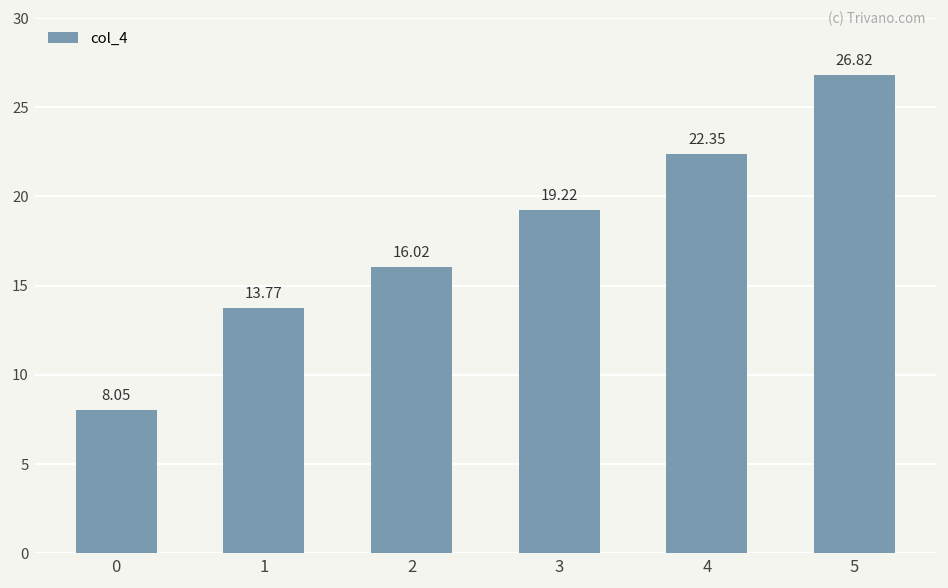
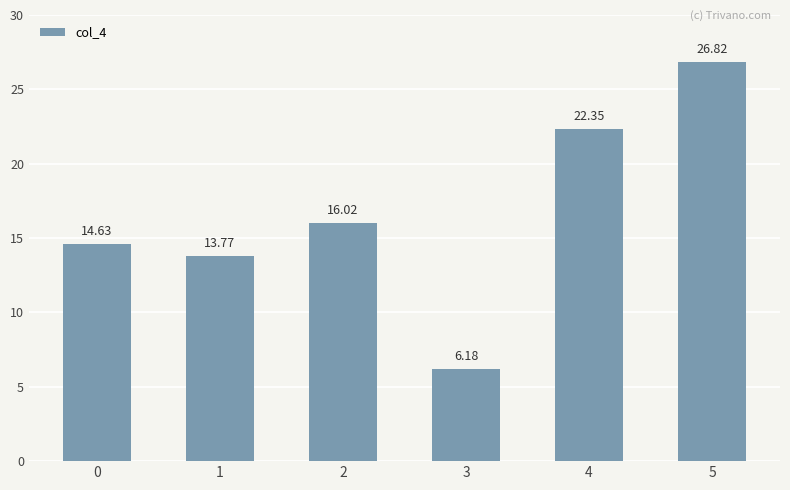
  {
-   "0": 8.05,
+   "0": 14.63,
    "1": 13.77,
    "2": 16.02,
-   "3": 19.22,
+   "3": 6.18,
    "4": 22.35,
    "5": 26.82
  }
